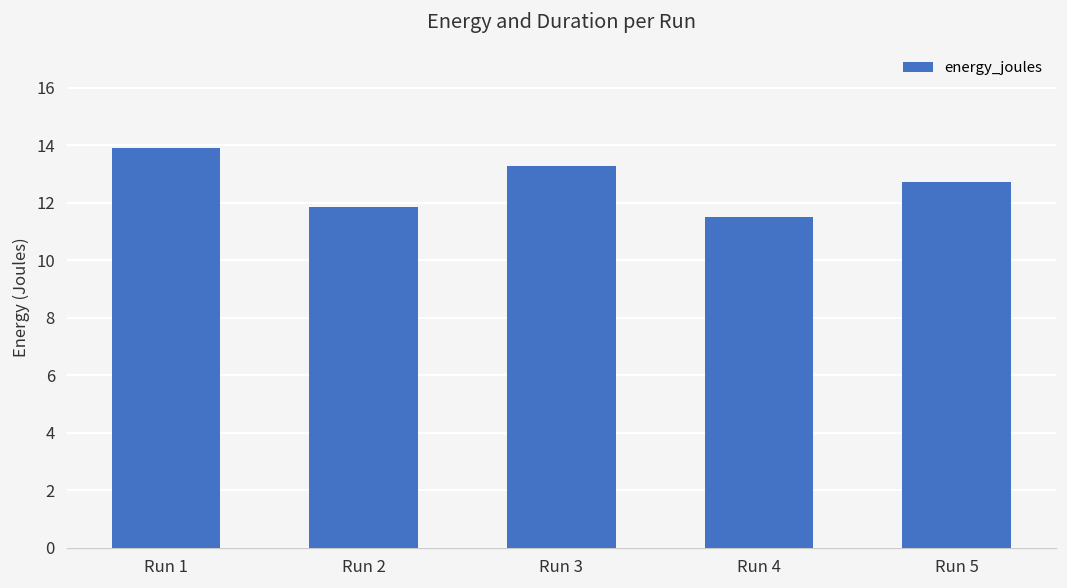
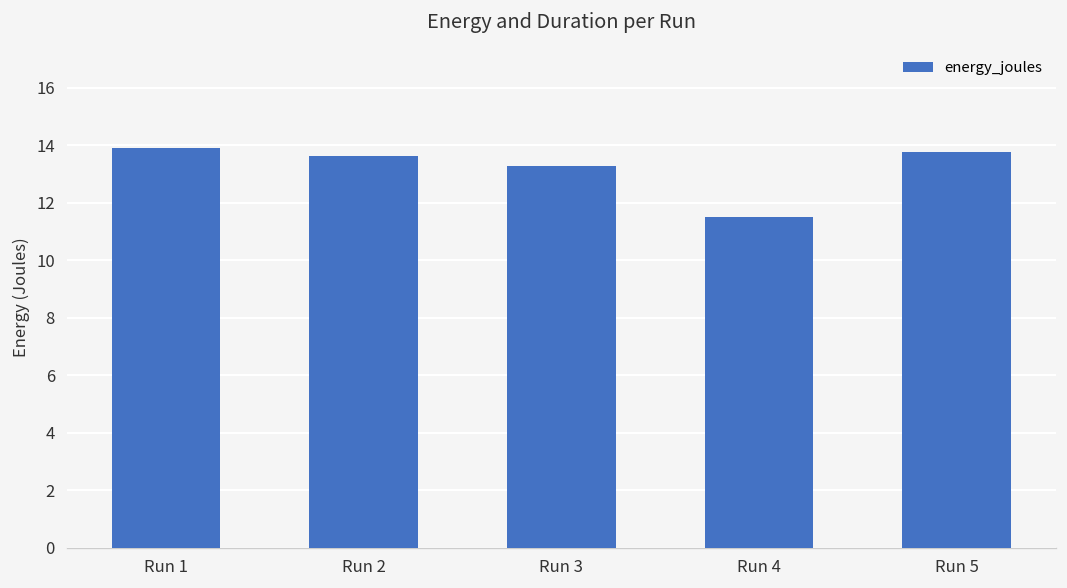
  {
    "Run 1": 13.9,
-   "Run 2": 11.8,
+   "Run 2": 13.6,
    "Run 3": 13.3,
    "Run 4": 11.5,
-   "Run 5": 12.7
+   "Run 5": 13.8
  }
